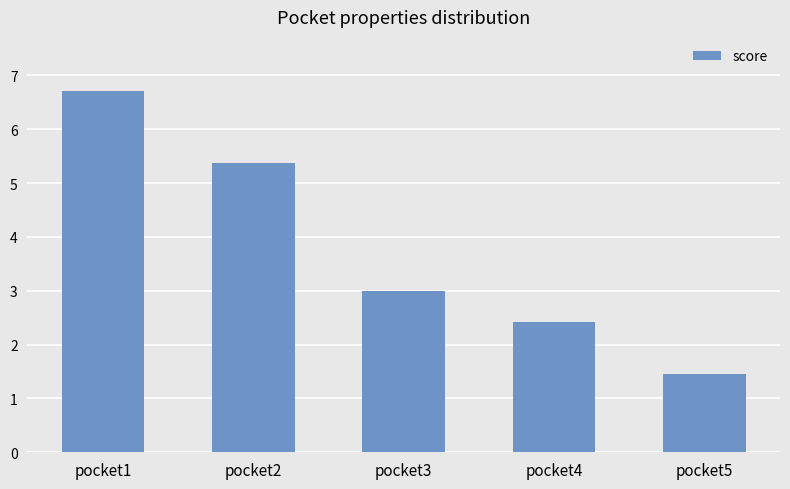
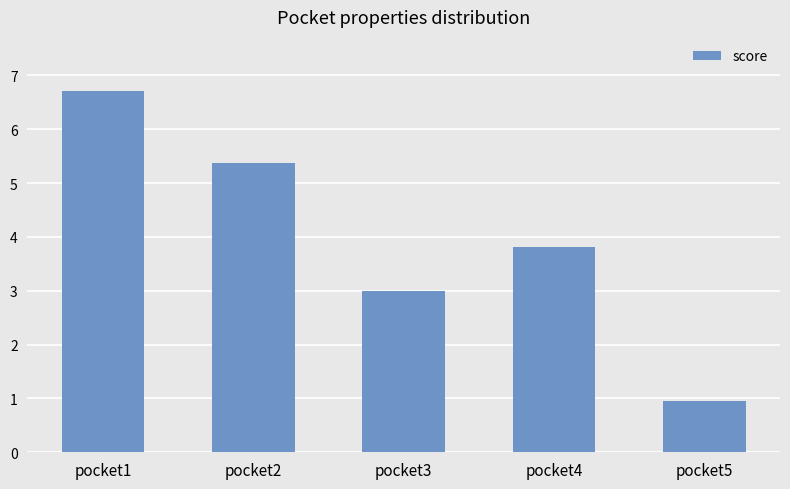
  {
    "pocket1": 6.7,
    "pocket2": 5.4,
    "pocket3": 3.0,
-   "pocket4": 2.4,
-   "pocket5": 1.5
+   "pocket4": 3.8,
+   "pocket5": 1.0
  }
